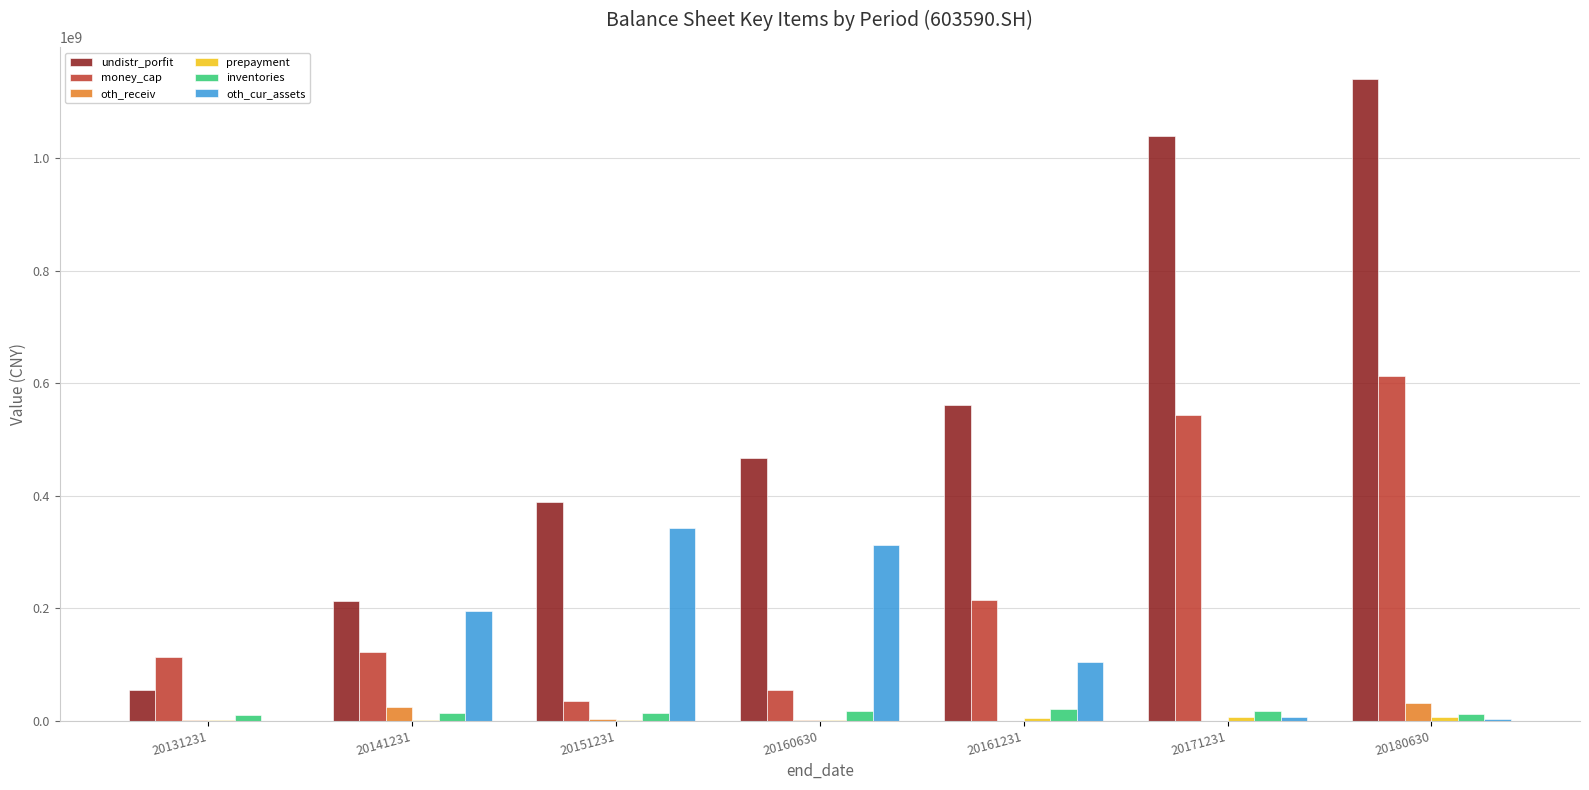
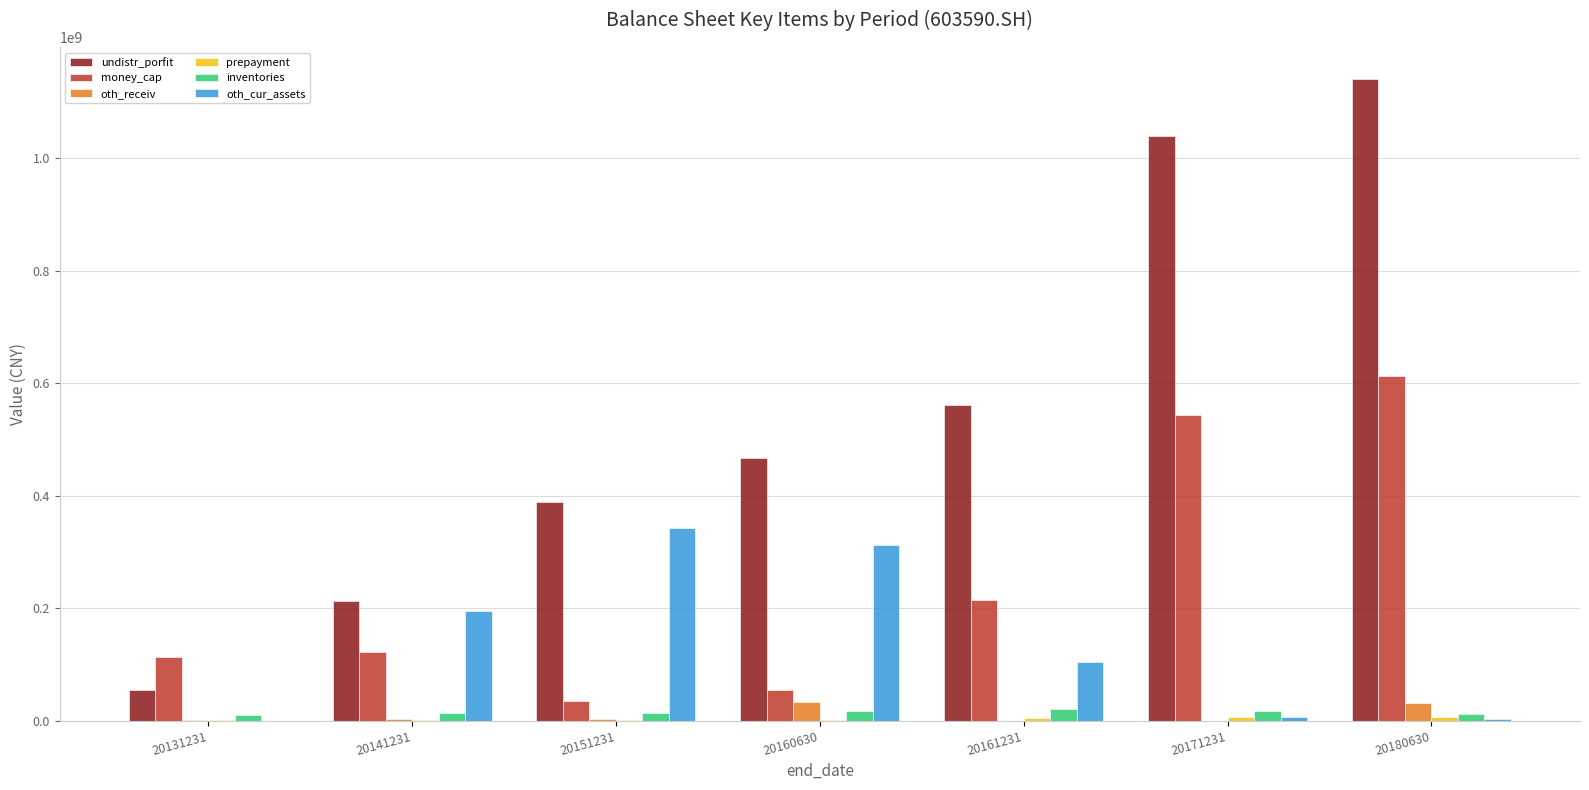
  {
    "undistr_porfit": {
      "20131231": 60000000,
      "20141231": 210000000,
      "20151231": 390000000,
      "20160630": 470000000,
      "20161231": 560000000,
      "20171231": 1040000000,
      "20180630": 1140000000
    },
    "money_cap": {
      "20131231": 110000000,
      "20141231": 120000000,
      "20151231": 30000000,
      "20160630": 50000000,
      "20161231": 210000000,
      "20171231": 540000000,
      "20180630": 610000000
    },
    "oth_receiv": {
-     "20141231": 20000000,
-     "20160630": 0,
+     "20141231": 0,
+     "20160630": 30000000,
      "20180630": 30000000
    },
    "prepayment": {
      "20171231": 10000000,
      "20180630": 10000000
    },
    "inventories": {
      "20131231": 10000000,
      "20141231": 10000000,
      "20151231": 10000000,
      "20160630": 20000000,
      "20161231": 20000000,
      "20171231": 20000000,
      "20180630": 10000000
    },
    "oth_cur_assets": {
      "20141231": 190000000,
      "20151231": 340000000,
      "20160630": 310000000,
      "20161231": 100000000,
      "20171231": 10000000
    }
  }
